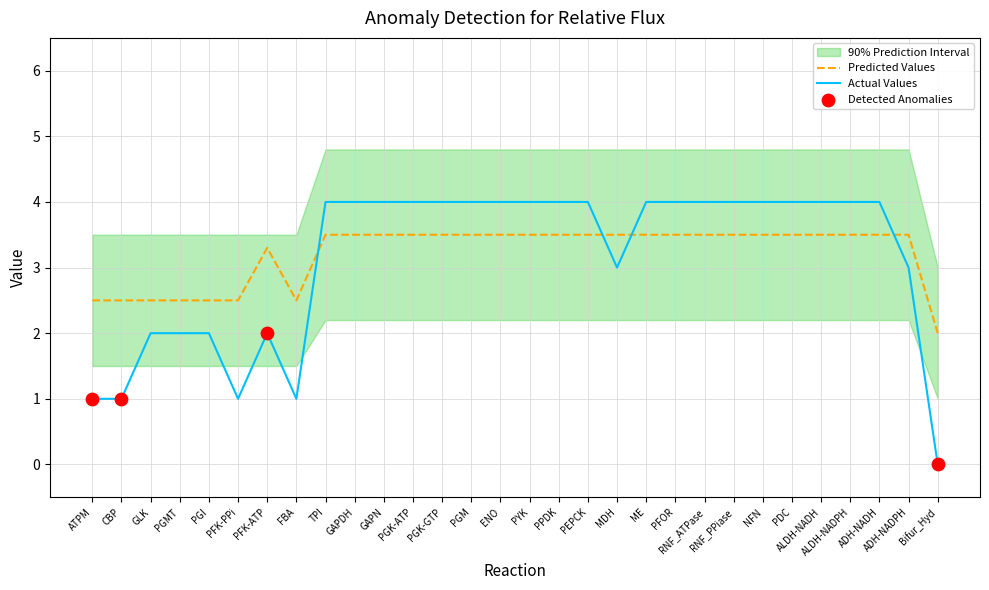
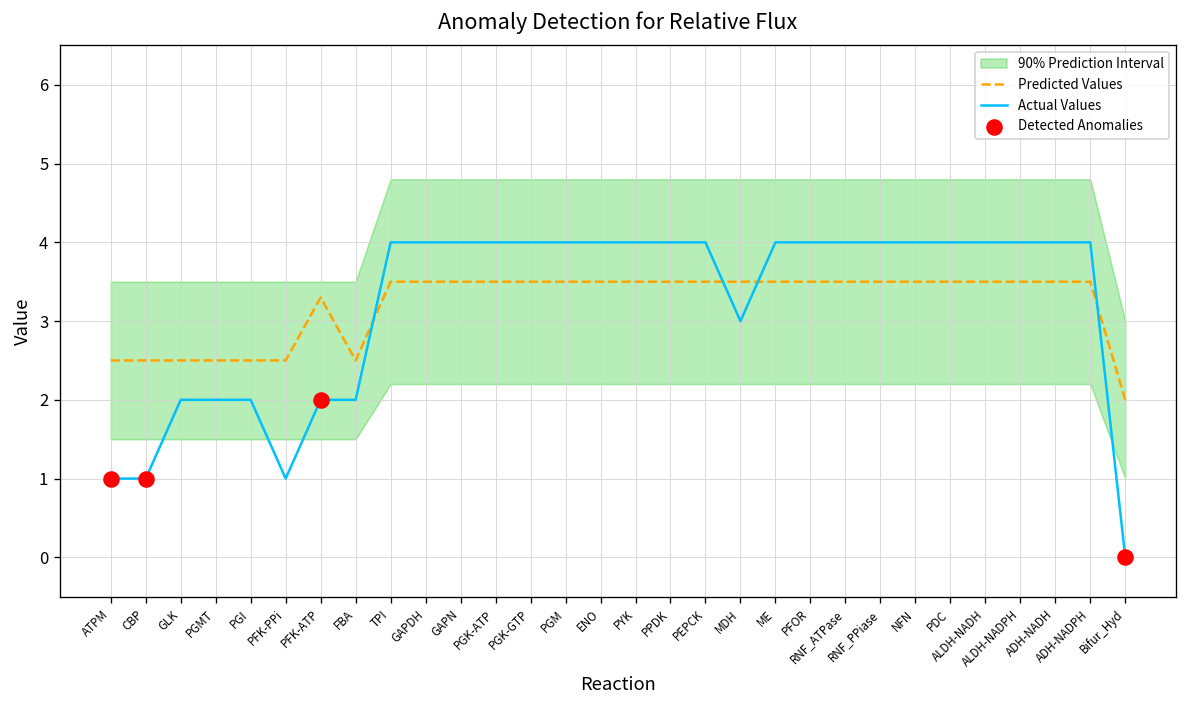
  {
    "Predicted Values": {
      "ATPM": 2.5,
      "CBP": 2.5,
      "GLK": 2.5,
      "PGMT": 2.5,
      "PGI": 2.5,
      "PFK-PPi": 2.5,
      "PFK-ATP": 3.3,
      "FBA": 2.5,
      "TPI": 3.5,
      "GAPDH": 3.5,
      "GAPN": 3.5,
      "PGK-ATP": 3.5,
      "PGK-GTP": 3.5,
      "PGM": 3.5,
      "ENO": 3.5,
      "PYK": 3.5,
      "PPDK": 3.5,
      "PEPCK": 3.5,
      "MDH": 3.5,
      "ME": 3.5,
      "PFOR": 3.5,
      "RNF_ATPase": 3.5,
      "RNF_PPiase": 3.5,
      "NFN": 3.5,
      "PDC": 3.5,
      "ALDH-NADH": 3.5,
      "ALDH-NADPH": 3.5,
      "ADH-NADH": 3.5,
      "ADH-NADPH": 3.5,
      "Bifur_Hyd": 2
    },
    "Actual Values": {
      "GLK": 2,
      "PGMT": 2,
      "PGI": 2,
      "PFK-PPi": 1,
-     "FBA": 1,
+     "FBA": 2,
      "TPI": 4,
      "GAPDH": 4,
      "GAPN": 4,
      "PGK-ATP": 4,
      "PGK-GTP": 4,
      "PGM": 4,
      "ENO": 4,
      "PYK": 4,
      "PPDK": 4,
      "PEPCK": 4,
      "MDH": 3,
      "ME": 4,
      "PFOR": 4,
      "RNF_ATPase": 4,
      "RNF_PPiase": 4,
      "NFN": 4,
      "PDC": 4,
      "ALDH-NADH": 4,
      "ALDH-NADPH": 4,
      "ADH-NADH": 4,
-     "ADH-NADPH": 3
+     "ADH-NADPH": 4
    }
  }
